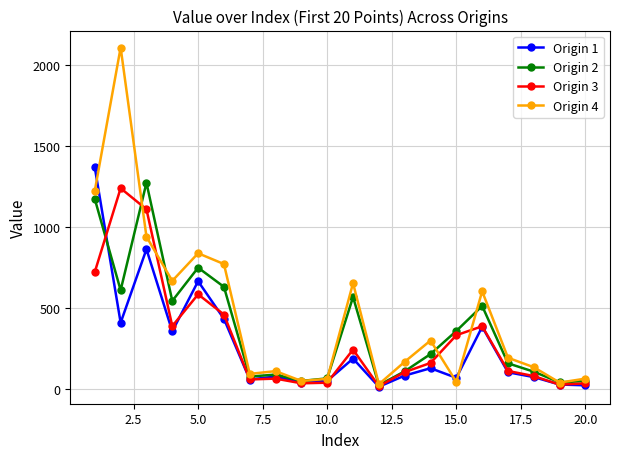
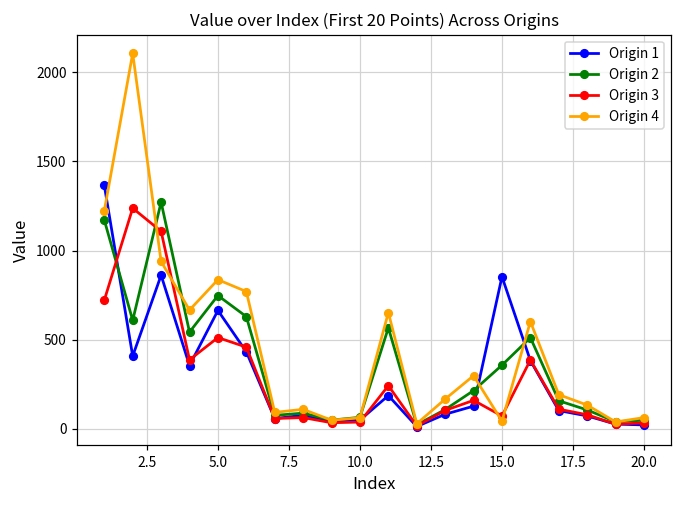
  {
    "Origin 1": {
      "5.0": 660,
-     "15.0": 70
+     "15.0": 850
    },
    "Origin 2": {
      "5.0": 750,
      "15.0": 360
    },
    "Origin 3": {
-     "5.0": 580,
-     "15.0": 330
+     "5.0": 510,
+     "15.0": 70
    },
    "Origin 4": {
      "5.0": 840,
      "15.0": 40
    }
  }
